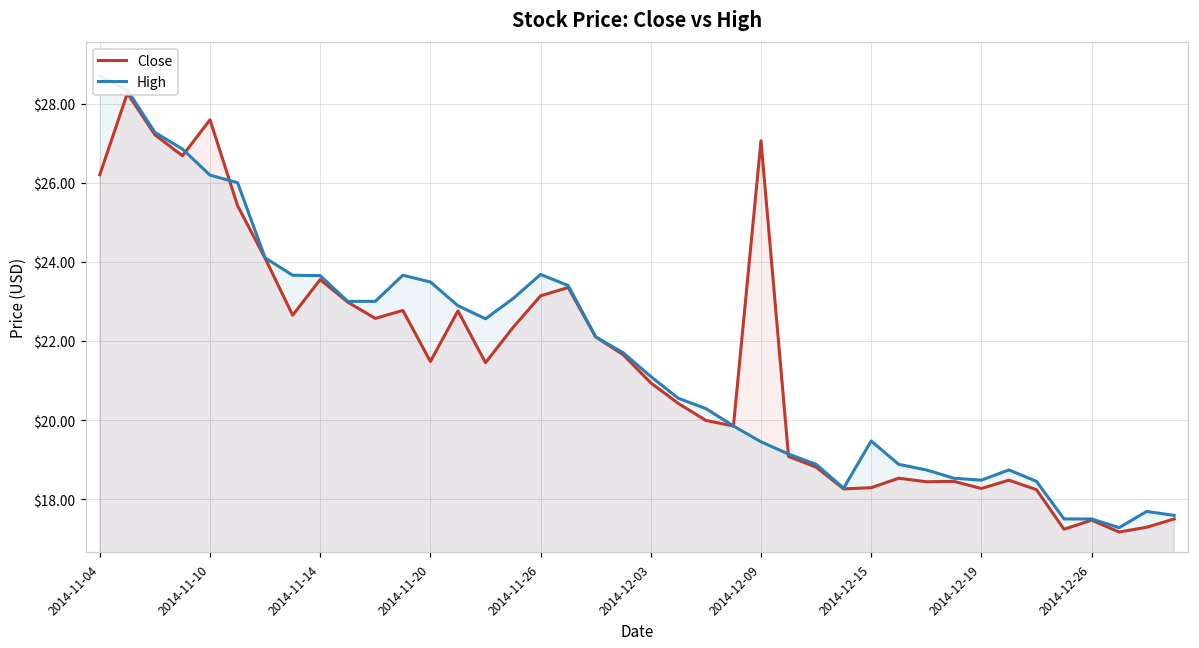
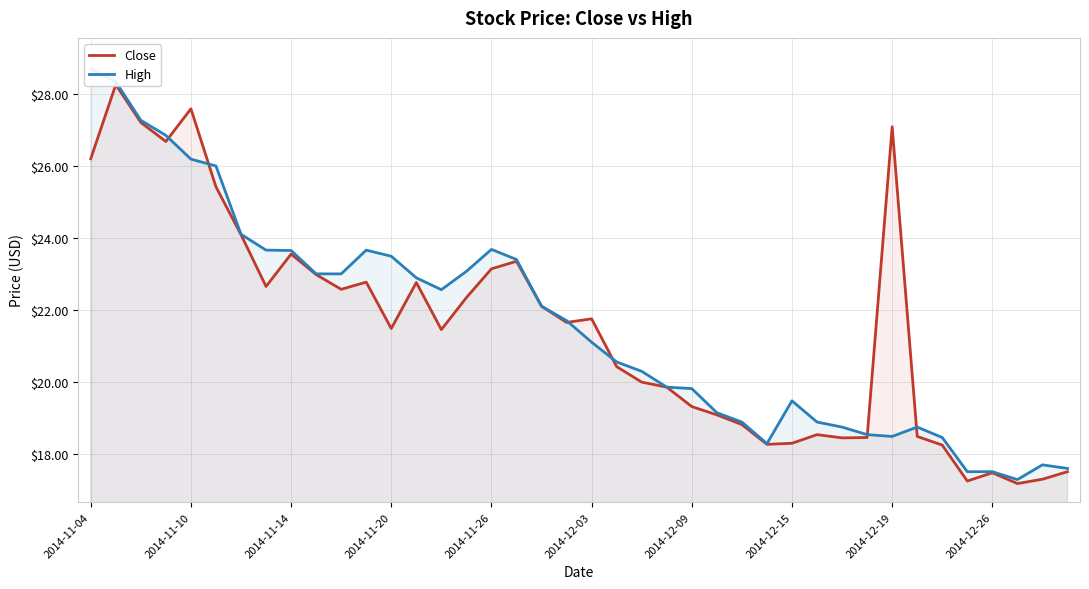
  {
    "Close": {
      "2014-11-04": "$26.2",
      "2014-11-10": "$27.6",
      "2014-11-14": "$23.6",
      "2014-11-20": "$21.5",
      "2014-11-26": "$23.1",
-     "2014-12-03": "$20.9",
-     "2014-12-09": "$27.1",
+     "2014-12-03": "$21.8",
+     "2014-12-09": "$19.3",
      "2014-12-15": "$18.3",
-     "2014-12-19": "$18.3"
+     "2014-12-19": "$27.1"
    },
    "High": {
      "2014-11-10": "$26.2",
      "2014-11-14": "$23.7",
      "2014-11-20": "$23.5",
      "2014-11-26": "$23.7",
      "2014-12-03": "$21.1",
-     "2014-12-09": "$19.5",
+     "2014-12-09": "$19.8",
      "2014-12-15": "$19.5",
      "2014-12-19": "$18.5"
    }
  }
